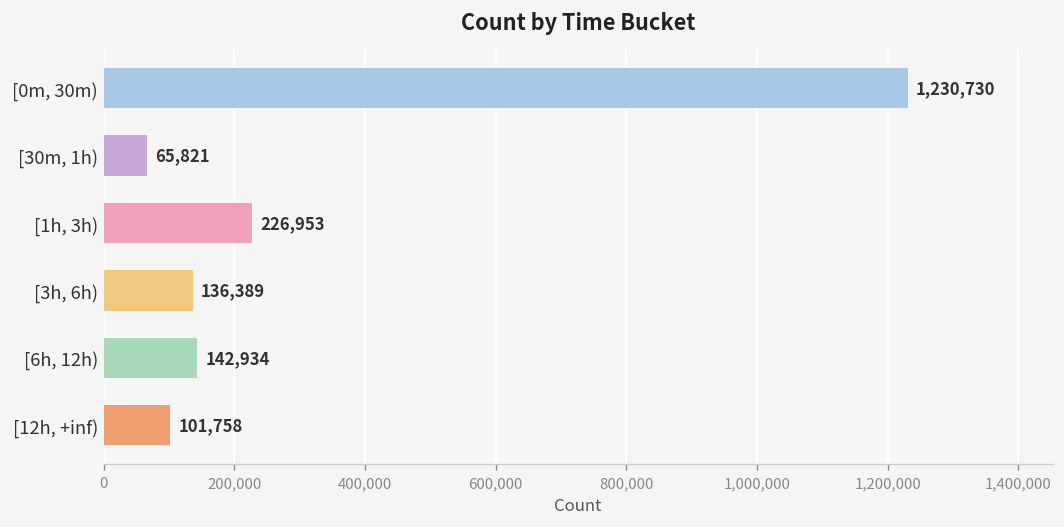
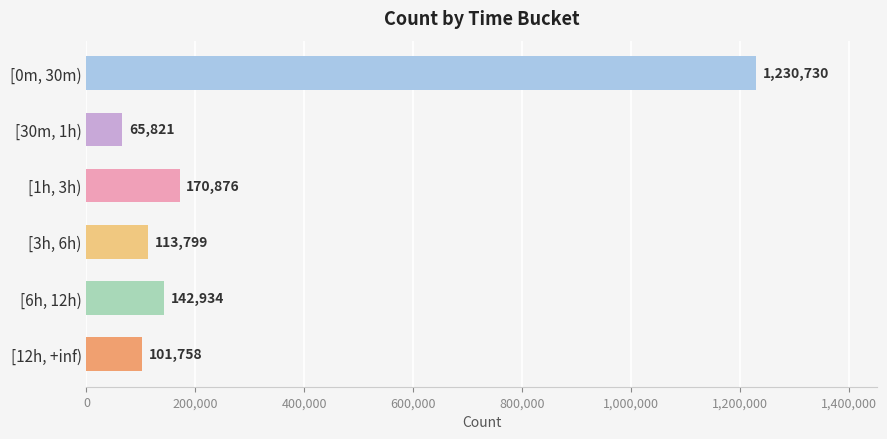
  {
    "[0m, 30m)": "1,230,730",
    "[30m, 1h)": "65,821",
-   "[1h, 3h)": "226,953",
-   "[3h, 6h)": "136,389",
+   "[1h, 3h)": "170,876",
+   "[3h, 6h)": "113,799",
    "[6h, 12h)": "142,934",
    "[12h, +inf)": "101,758"
  }
